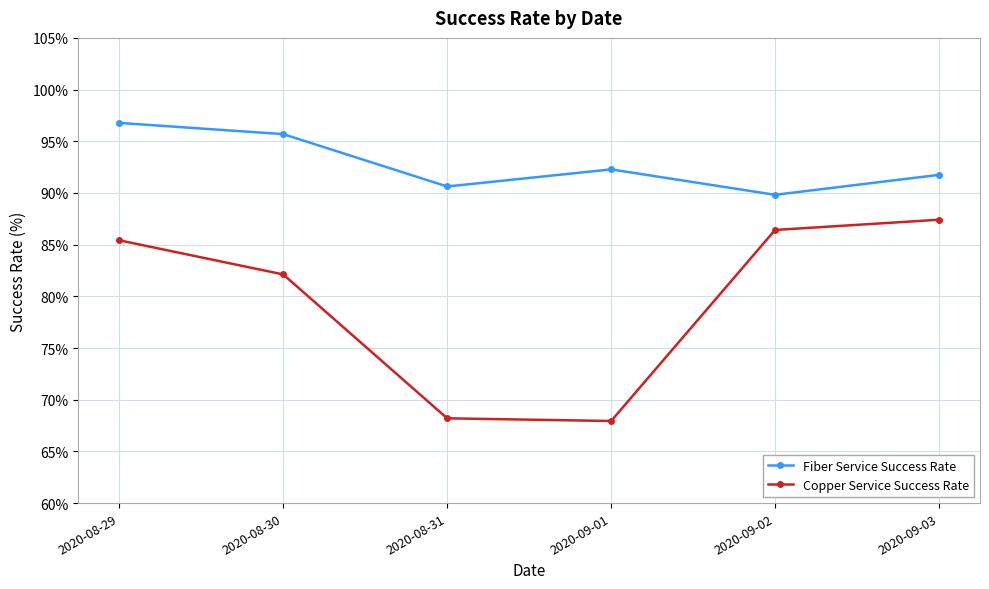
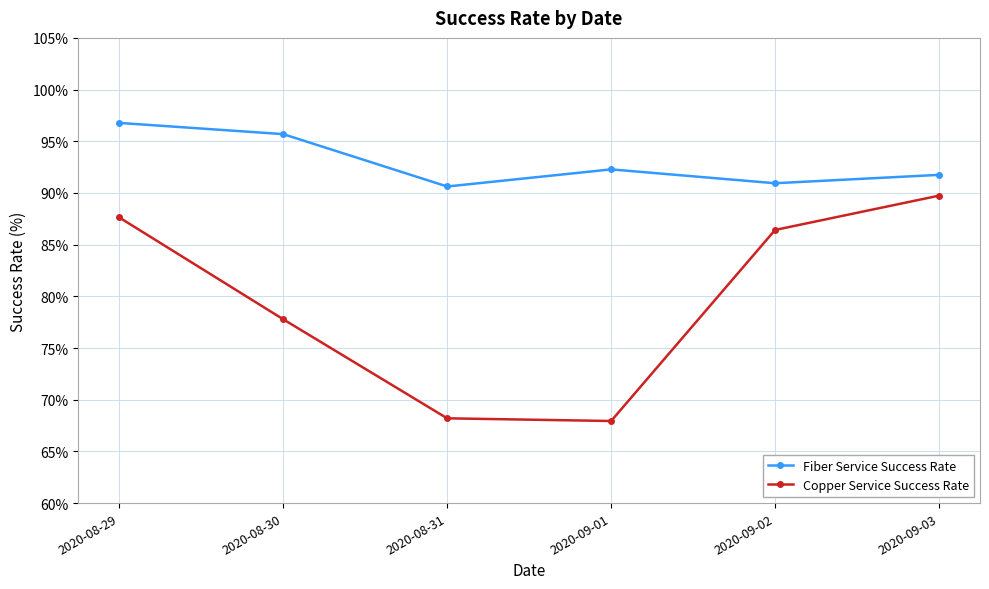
  {
    "Fiber Service Success Rate": {
      "2020-08-29": "96.8%",
      "2020-08-30": "95.7%",
      "2020-08-31": "90.6%",
      "2020-09-01": "92.3%",
-     "2020-09-02": "89.8%",
+     "2020-09-02": "90.9%",
      "2020-09-03": "91.8%"
    },
    "Copper Service Success Rate": {
-     "2020-08-29": "85.4%",
-     "2020-08-30": "82.1%",
+     "2020-08-29": "87.6%",
+     "2020-08-30": "77.8%",
      "2020-08-31": "68.2%",
      "2020-09-01": "67.9%",
      "2020-09-02": "86.4%",
-     "2020-09-03": "87.4%"
+     "2020-09-03": "89.7%"
    }
  }
